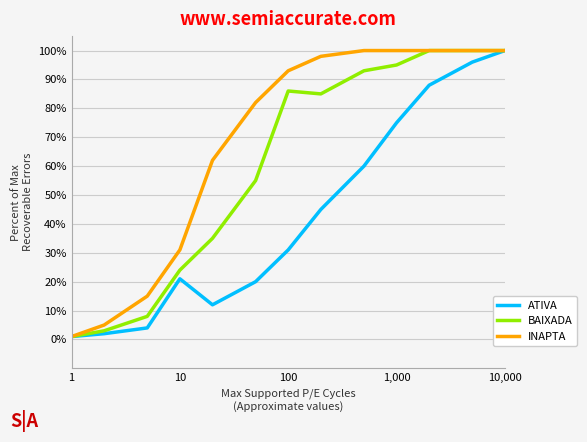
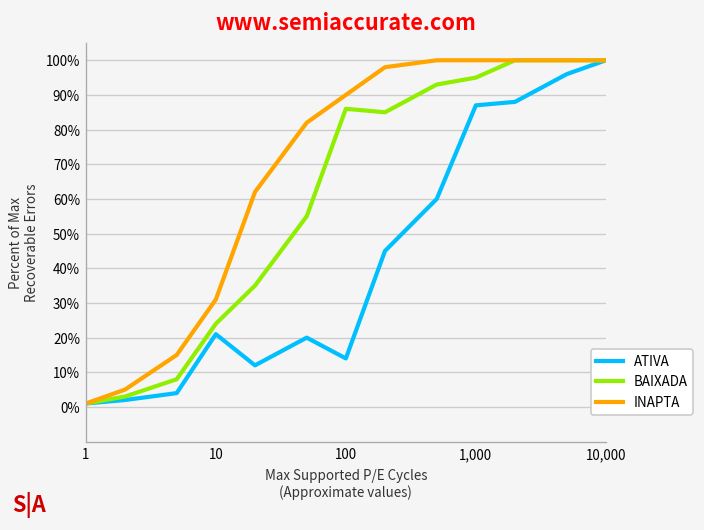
  {
    "ATIVA": {
      "10": "21%",
-     "100": "31%",
-     "1,000": "75%"
+     "100": "14%",
+     "1,000": "87%"
    },
    "BAIXADA": {
      "10": "24%",
      "100": "86%",
      "1,000": "95%"
    },
    "INAPTA": {
      "10": "31%",
-     "100": "93%",
+     "100": "90%",
      "1,000": "100%"
    }
  }
